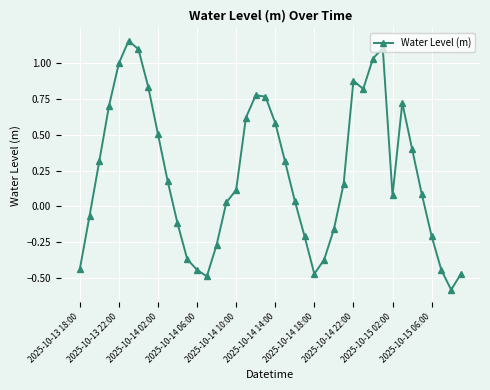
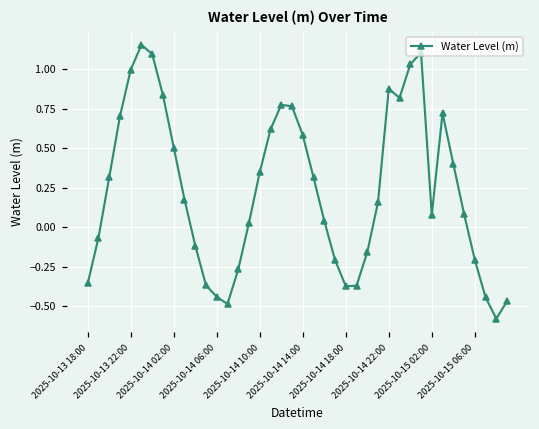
  {
-   "2025-10-13 18:00": -0.44,
+   "2025-10-13 18:00": -0.36,
    "2025-10-13 22:00": 1.00,
    "2025-10-14 02:00": 0.50,
    "2025-10-14 06:00": -0.44,
-   "2025-10-14 10:00": 0.11,
+   "2025-10-14 10:00": 0.35,
    "2025-10-14 14:00": 0.58,
-   "2025-10-14 18:00": -0.47,
+   "2025-10-14 18:00": -0.37,
    "2025-10-14 22:00": 0.88,
    "2025-10-15 02:00": 0.08,
    "2025-10-15 06:00": -0.21
  }
